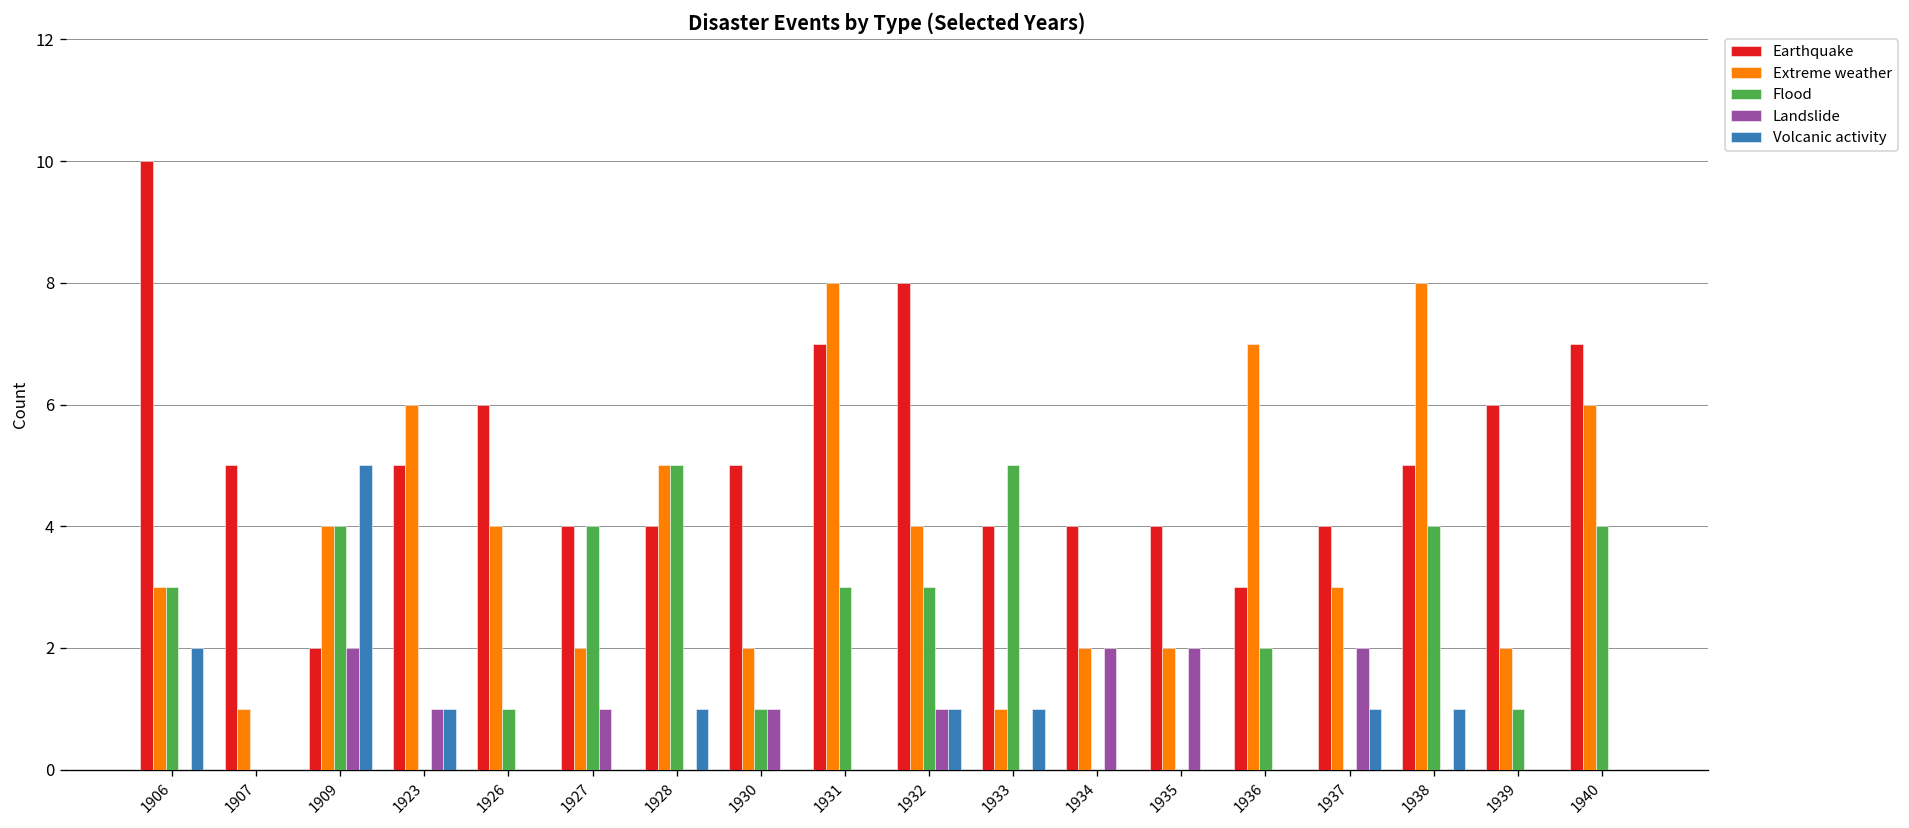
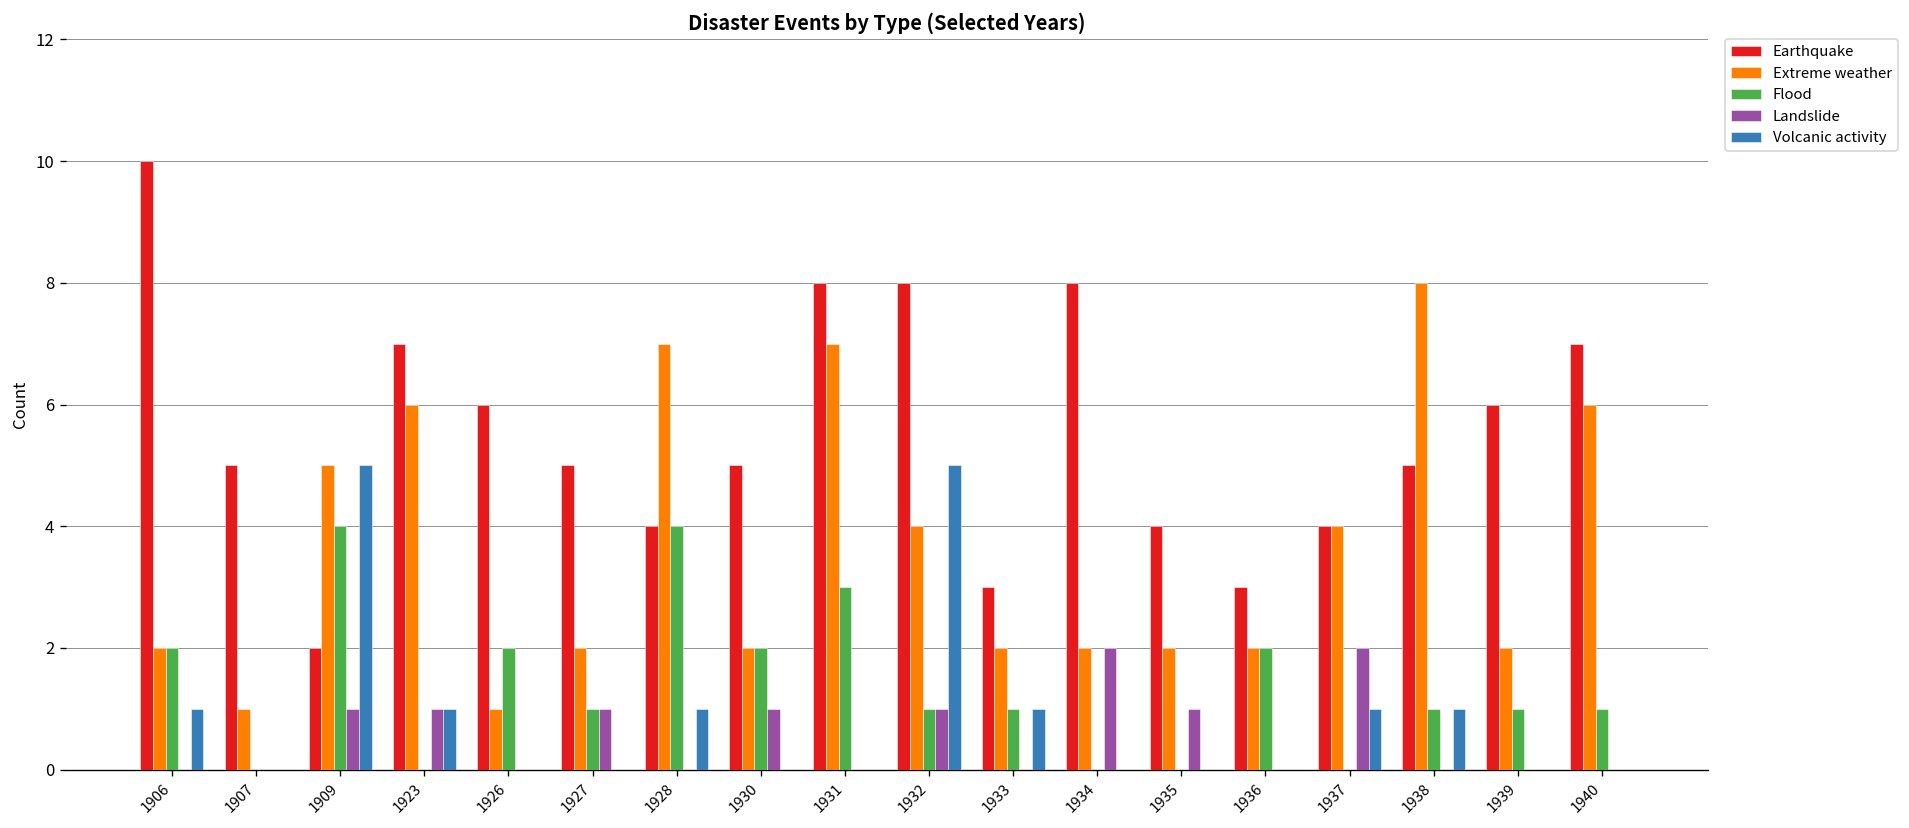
  {
    "Earthquake": {
      "1906": 10,
      "1907": 5,
      "1909": 2,
-     "1923": 5,
+     "1923": 7,
      "1926": 6,
-     "1927": 4,
+     "1927": 5,
      "1928": 4,
      "1930": 5,
-     "1931": 7,
+     "1931": 8,
      "1932": 8,
-     "1933": 4,
-     "1934": 4,
+     "1933": 3,
+     "1934": 8,
      "1935": 4,
      "1936": 3,
      "1937": 4,
      "1938": 5,
      "1939": 6,
      "1940": 7
    },
    "Extreme weather": {
-     "1906": 3,
+     "1906": 2,
      "1907": 1,
-     "1909": 4,
+     "1909": 5,
      "1923": 6,
-     "1926": 4,
+     "1926": 1,
      "1927": 2,
-     "1928": 5,
+     "1928": 7,
      "1930": 2,
-     "1931": 8,
+     "1931": 7,
      "1932": 4,
-     "1933": 1,
+     "1933": 2,
      "1934": 2,
      "1935": 2,
-     "1936": 7,
-     "1937": 3,
+     "1936": 2,
+     "1937": 4,
      "1938": 8,
      "1939": 2,
      "1940": 6
    },
    "Flood": {
-     "1906": 3,
+     "1906": 2,
      "1907": 0,
      "1909": 4,
      "1923": 0,
-     "1926": 1,
-     "1927": 4,
-     "1928": 5,
-     "1930": 1,
+     "1926": 2,
+     "1927": 1,
+     "1928": 4,
+     "1930": 2,
      "1931": 3,
-     "1932": 3,
-     "1933": 5,
+     "1932": 1,
+     "1933": 1,
      "1934": 0,
      "1935": 0,
      "1936": 2,
      "1937": 0,
-     "1938": 4,
+     "1938": 1,
      "1939": 1,
-     "1940": 4
+     "1940": 1
    },
    "Landslide": {
      "1906": 0,
      "1907": 0,
-     "1909": 2,
+     "1909": 1,
      "1923": 1,
      "1926": 0,
      "1927": 1,
      "1928": 0,
      "1930": 1,
      "1931": 0,
      "1932": 1,
      "1933": 0,
      "1934": 2,
-     "1935": 2,
+     "1935": 1,
      "1936": 0,
      "1937": 2,
      "1938": 0,
      "1939": 0,
      "1940": 0
    },
    "Volcanic activity": {
-     "1906": 2,
+     "1906": 1,
      "1907": 0,
      "1909": 5,
      "1923": 1,
      "1926": 0,
      "1927": 0,
      "1928": 1,
      "1930": 0,
      "1931": 0,
-     "1932": 1,
+     "1932": 5,
      "1933": 1,
      "1934": 0,
      "1935": 0,
      "1936": 0,
      "1937": 1,
      "1938": 1,
      "1939": 0,
      "1940": 0
    }
  }
